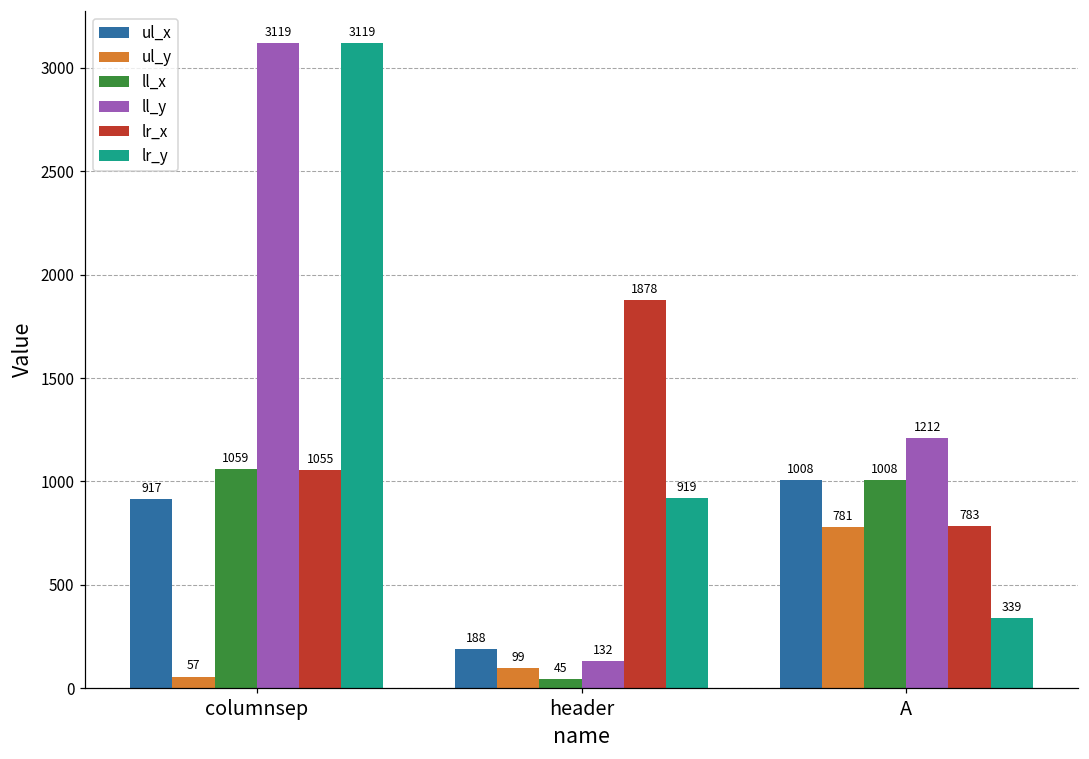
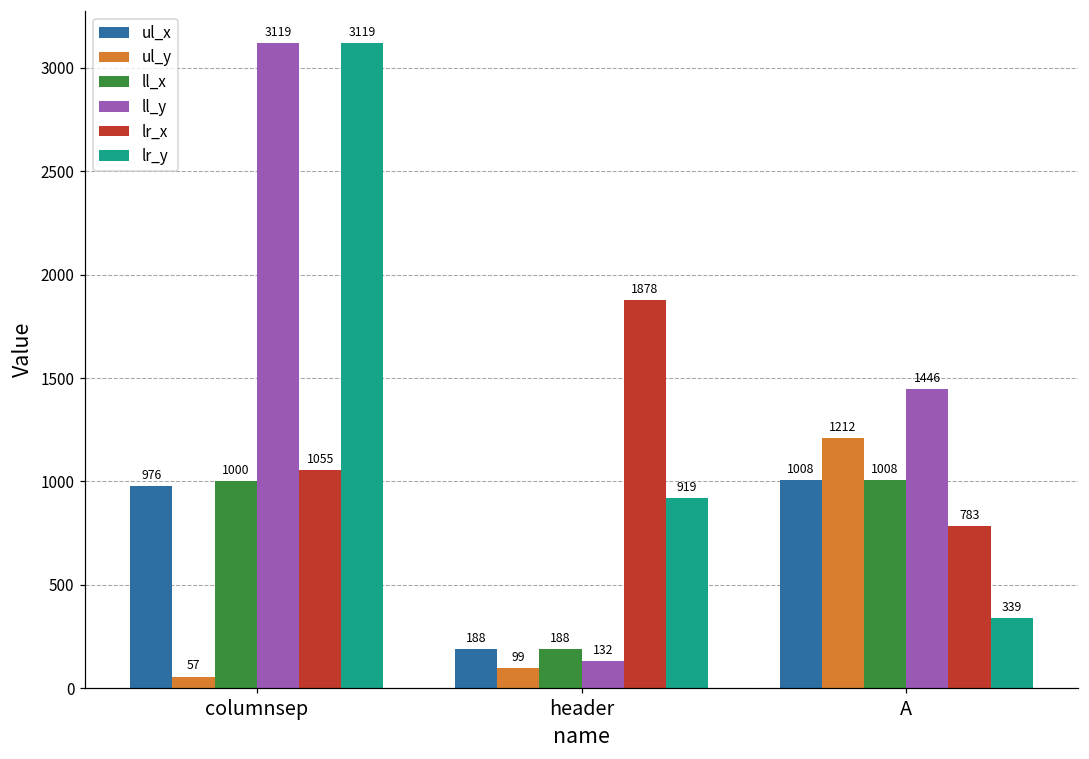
  {
    "ul_x": {
-     "columnsep": 917,
+     "columnsep": 976,
      "header": 188,
      "A": 1008
    },
    "ul_y": {
      "columnsep": 57,
      "header": 99,
-     "A": 781
+     "A": 1212
    },
    "ll_x": {
-     "columnsep": 1059,
-     "header": 45,
+     "columnsep": 1000,
+     "header": 188,
      "A": 1008
    },
    "ll_y": {
      "columnsep": 3119,
      "header": 132,
-     "A": 1212
+     "A": 1446
    },
    "lr_x": {
      "columnsep": 1055,
      "header": 1878,
      "A": 783
    },
    "lr_y": {
      "columnsep": 3119,
      "header": 919,
      "A": 339
    }
  }
